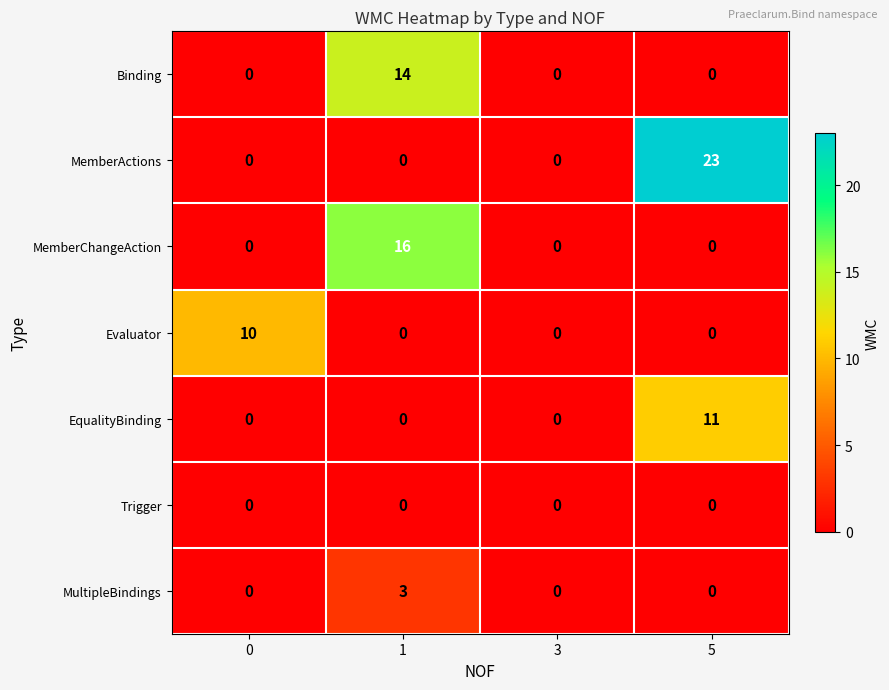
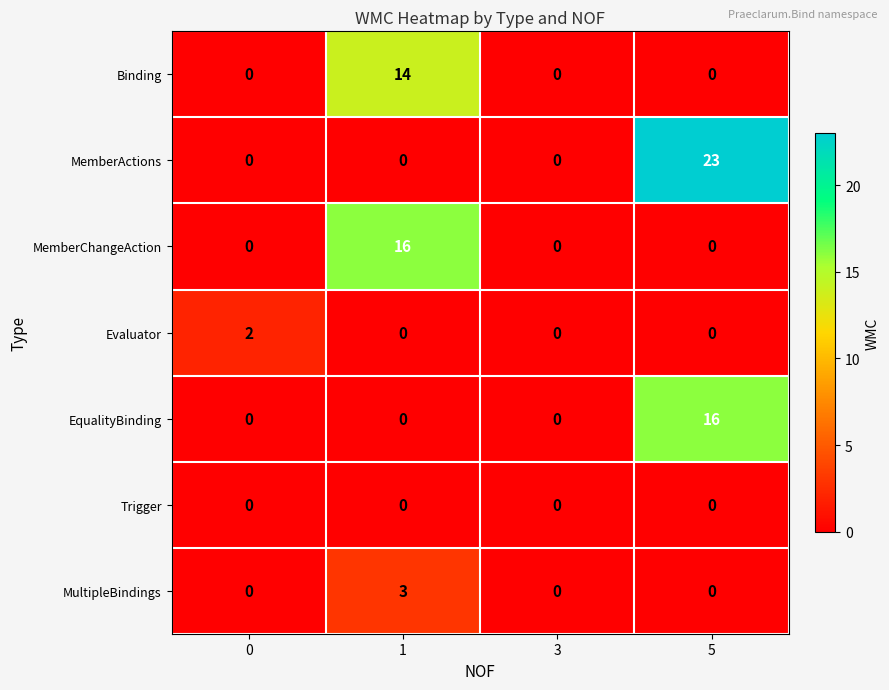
  {
    "Binding": {
      "0": 0,
      "1": 14,
      "3": 0,
      "5": 0
    },
    "MemberActions": {
      "0": 0,
      "1": 0,
      "3": 0,
      "5": 23
    },
    "MemberChangeAction": {
      "0": 0,
      "1": 16,
      "3": 0,
      "5": 0
    },
    "Evaluator": {
-     "0": 10,
+     "0": 2,
      "1": 0,
      "3": 0,
      "5": 0
    },
    "EqualityBinding": {
      "0": 0,
      "1": 0,
      "3": 0,
-     "5": 11
+     "5": 16
    },
    "Trigger": {
      "0": 0,
      "1": 0,
      "3": 0,
      "5": 0
    },
    "MultipleBindings": {
      "0": 0,
      "1": 3,
      "3": 0,
      "5": 0
    }
  }
